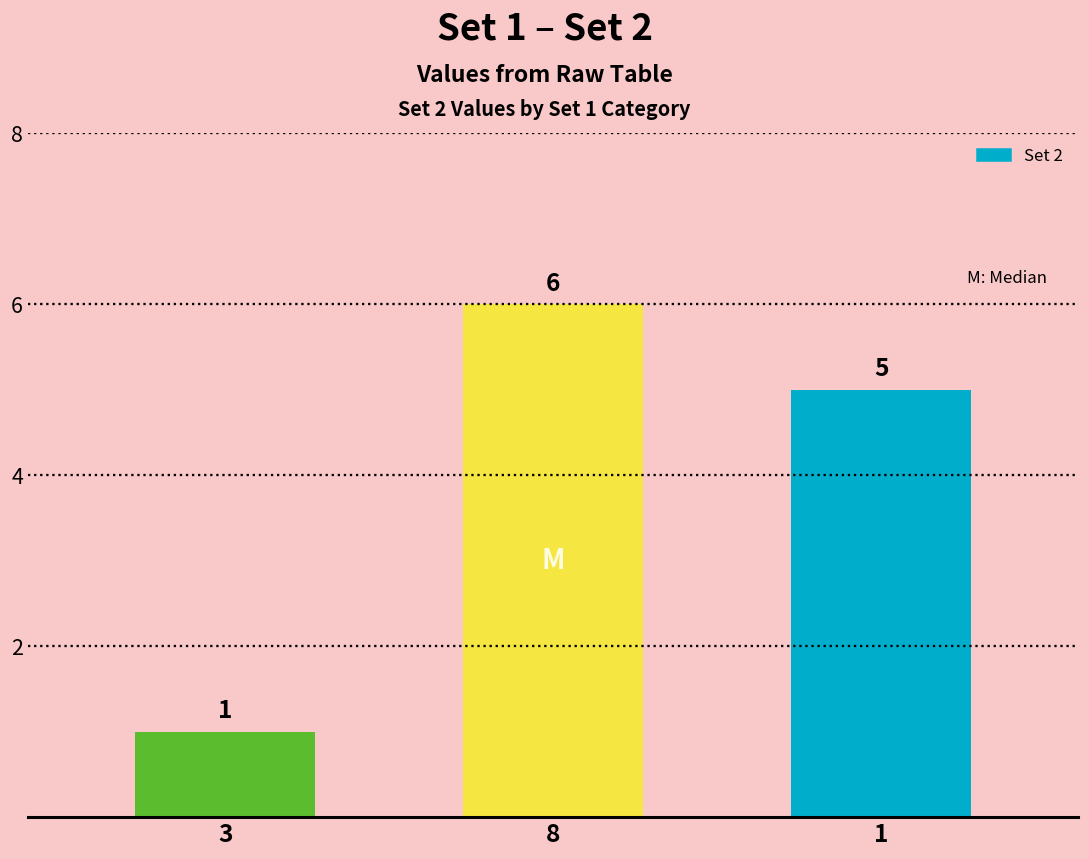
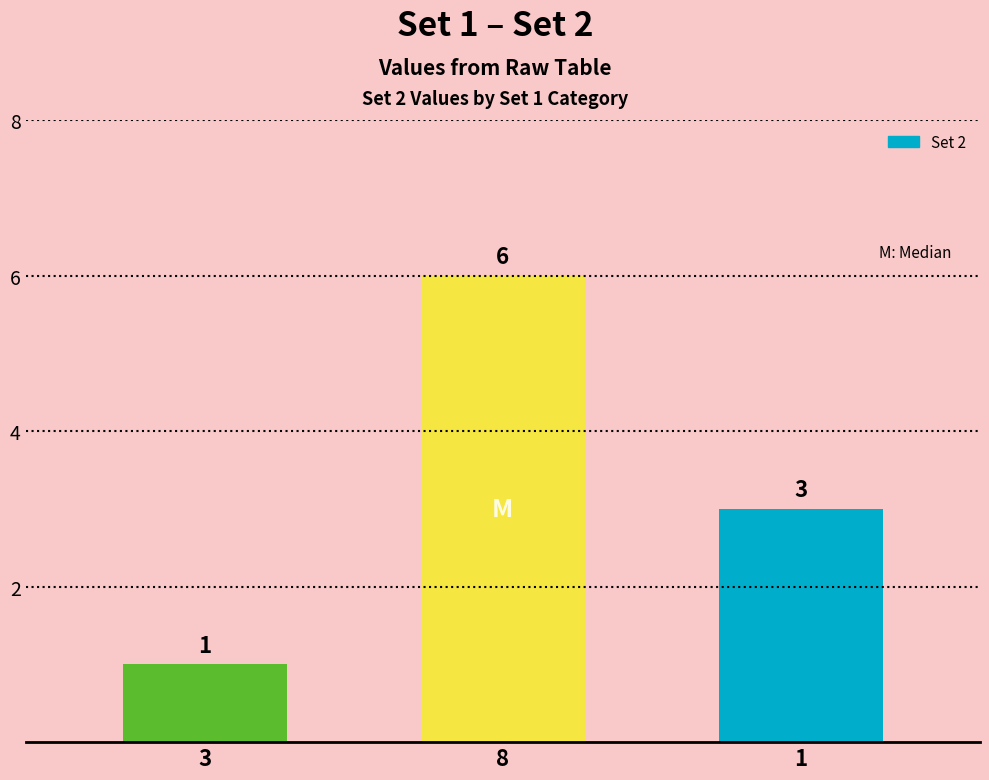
  {
    "3": 1,
    "8": 6,
-   "1": 5
+   "1": 3
  }
